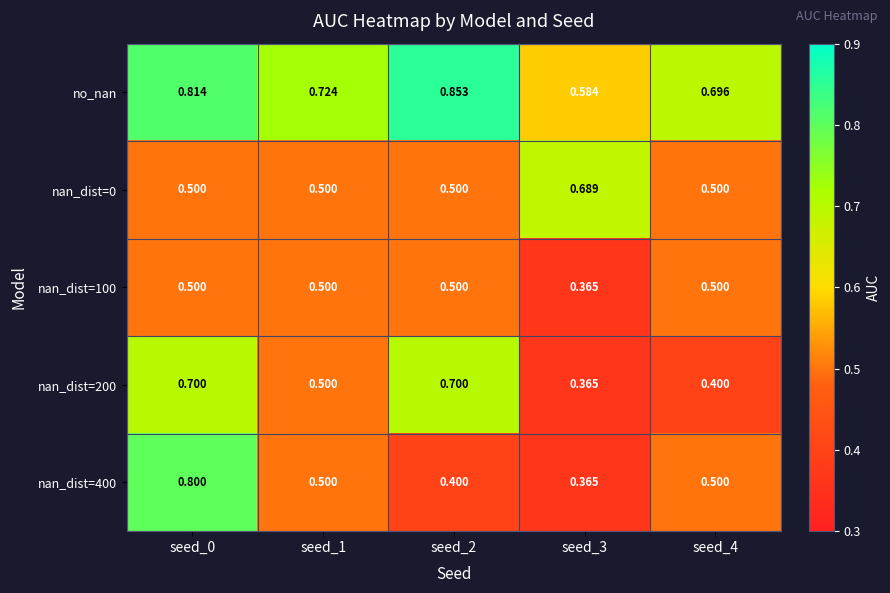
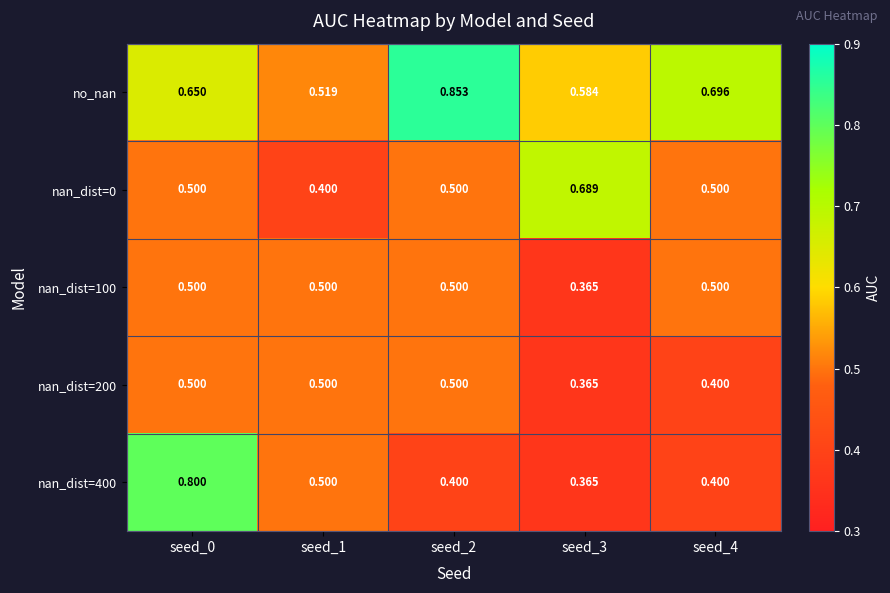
  {
    "no_nan": {
-     "seed_0": 0.814,
-     "seed_1": 0.724,
+     "seed_0": 0.650,
+     "seed_1": 0.519,
      "seed_2": 0.853,
      "seed_3": 0.584,
      "seed_4": 0.696
    },
    "nan_dist=0": {
      "seed_0": 0.500,
-     "seed_1": 0.500,
+     "seed_1": 0.400,
      "seed_2": 0.500,
      "seed_3": 0.689,
      "seed_4": 0.500
    },
    "nan_dist=100": {
      "seed_0": 0.500,
      "seed_1": 0.500,
      "seed_2": 0.500,
      "seed_3": 0.365,
      "seed_4": 0.500
    },
    "nan_dist=200": {
-     "seed_0": 0.700,
+     "seed_0": 0.500,
      "seed_1": 0.500,
-     "seed_2": 0.700,
+     "seed_2": 0.500,
      "seed_3": 0.365,
      "seed_4": 0.400
    },
    "nan_dist=400": {
      "seed_0": 0.800,
      "seed_1": 0.500,
      "seed_2": 0.400,
      "seed_3": 0.365,
-     "seed_4": 0.500
+     "seed_4": 0.400
    }
  }
